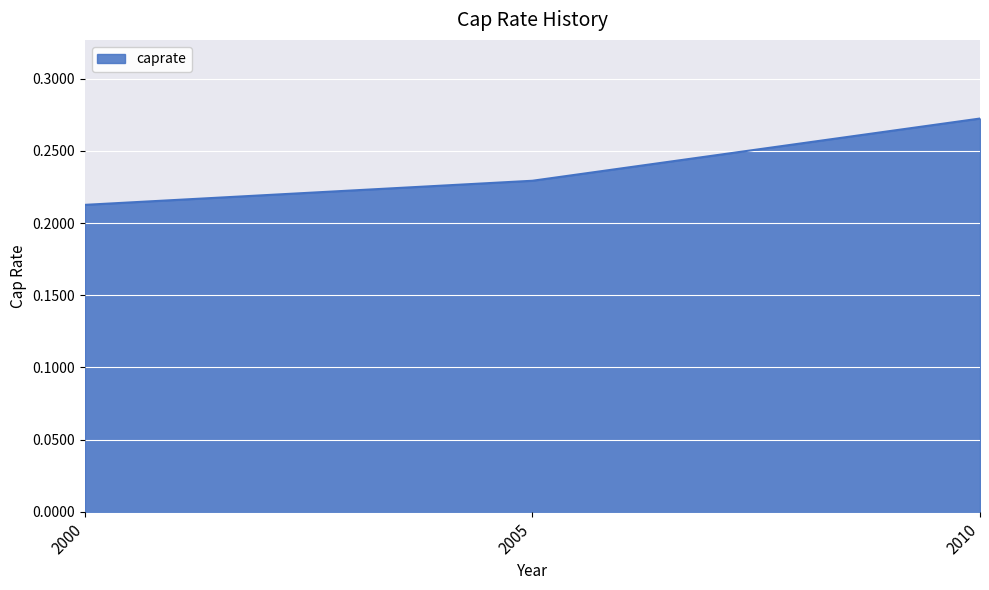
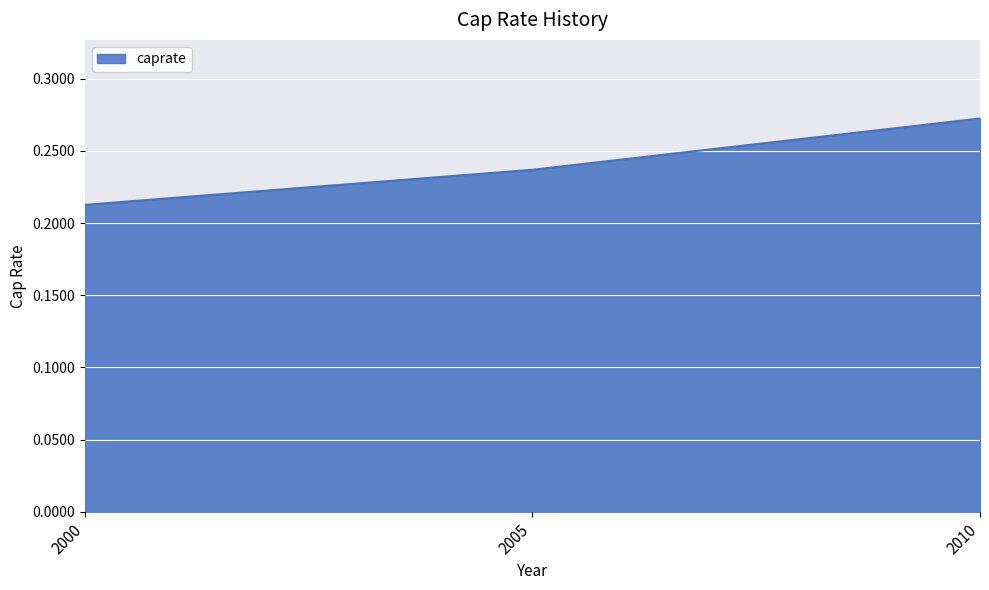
  {
    "2000": 0.213,
-   "2005": 0.229,
+   "2005": 0.237,
    "2010": 0.272
  }
